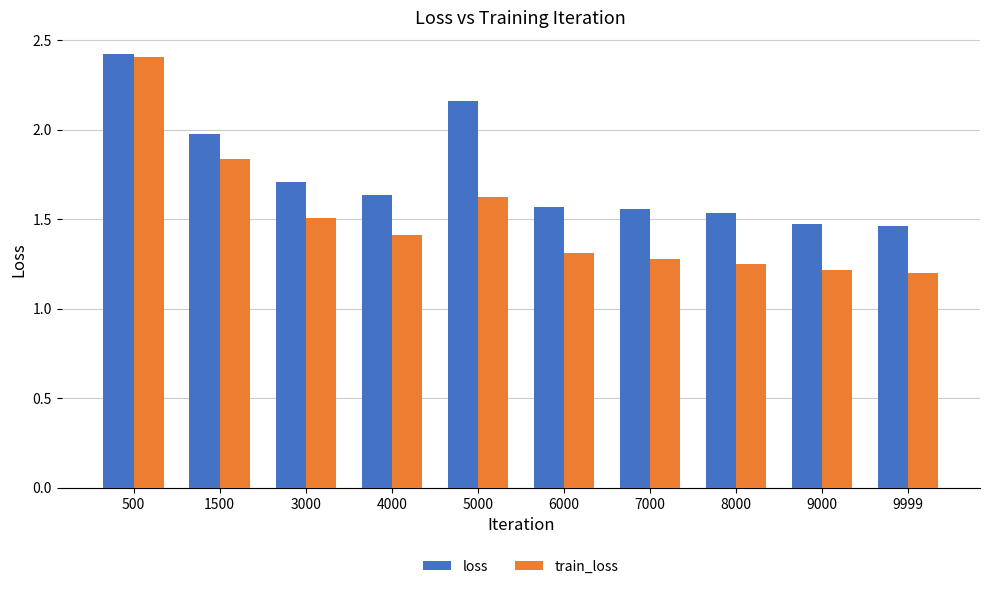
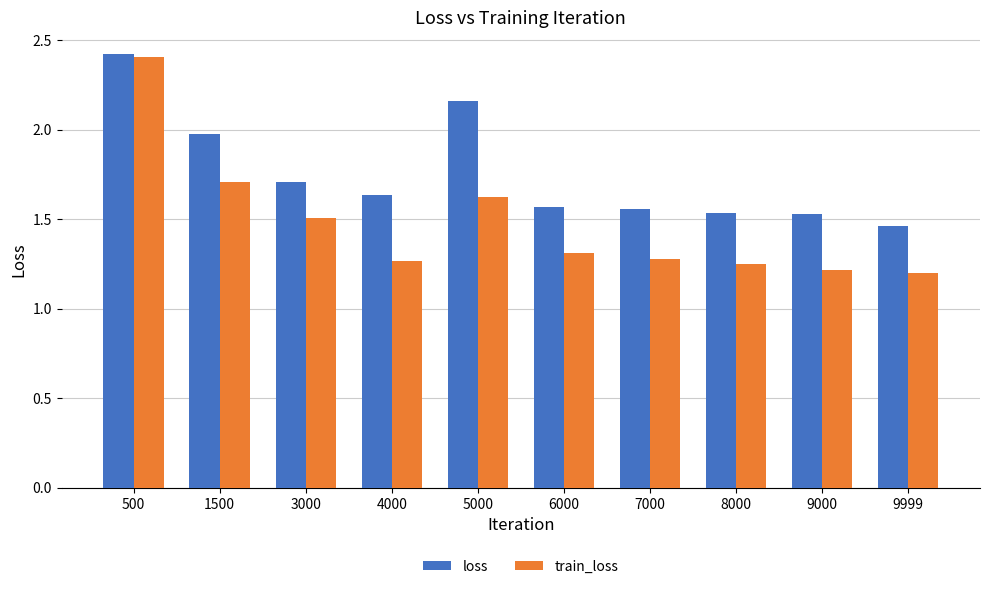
  {
    "loss": {
      "500": 2.42,
      "1500": 1.97,
      "3000": 1.70,
      "4000": 1.63,
      "5000": 2.16,
      "6000": 1.57,
      "7000": 1.56,
      "8000": 1.53,
-     "9000": 1.47,
+     "9000": 1.53,
      "9999": 1.46
    },
    "train_loss": {
      "500": 2.40,
-     "1500": 1.83,
+     "1500": 1.71,
      "3000": 1.51,
-     "4000": 1.41,
+     "4000": 1.27,
      "5000": 1.62,
      "6000": 1.31,
      "7000": 1.28,
      "8000": 1.25,
      "9000": 1.21,
      "9999": 1.20
    }
  }
